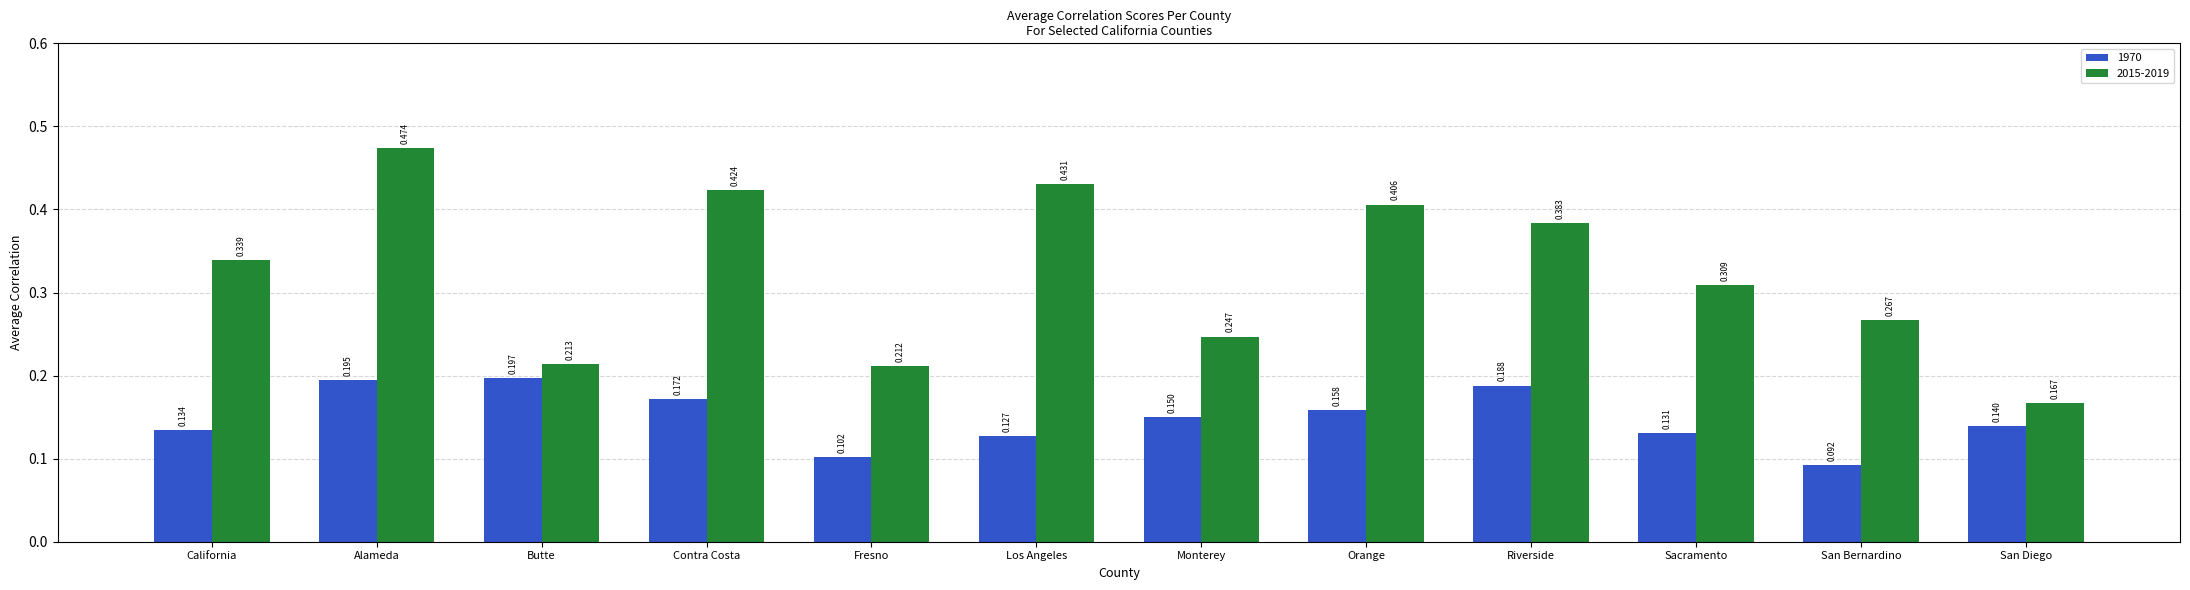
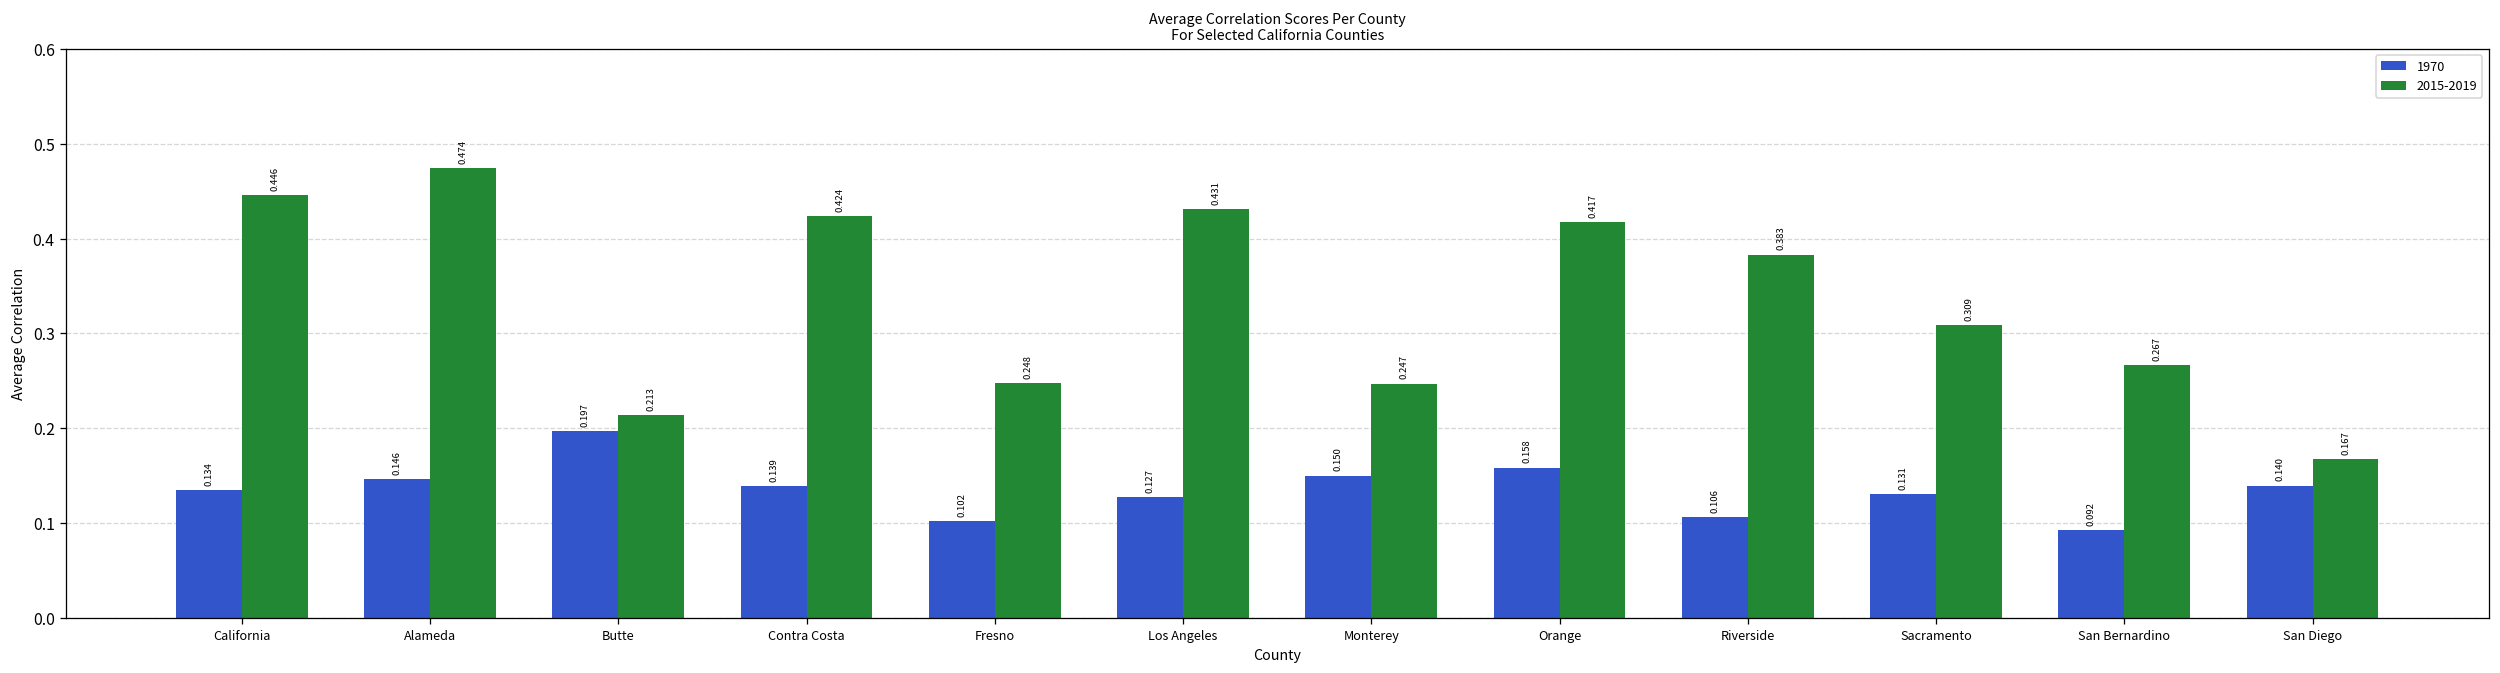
  {
    "1970": {
      "California": 0.134,
-     "Alameda": 0.195,
+     "Alameda": 0.146,
      "Butte": 0.197,
-     "Contra Costa": 0.172,
+     "Contra Costa": 0.139,
      "Fresno": 0.102,
      "Los Angeles": 0.127,
      "Monterey": 0.150,
      "Orange": 0.158,
-     "Riverside": 0.188,
+     "Riverside": 0.106,
      "Sacramento": 0.131,
      "San Bernardino": 0.092,
      "San Diego": 0.140
    },
    "2015-2019": {
-     "California": 0.339,
+     "California": 0.446,
      "Alameda": 0.474,
      "Butte": 0.213,
      "Contra Costa": 0.424,
-     "Fresno": 0.212,
+     "Fresno": 0.248,
      "Los Angeles": 0.431,
      "Monterey": 0.247,
-     "Orange": 0.406,
+     "Orange": 0.417,
      "Riverside": 0.383,
      "Sacramento": 0.309,
      "San Bernardino": 0.267,
      "San Diego": 0.167
    }
  }
